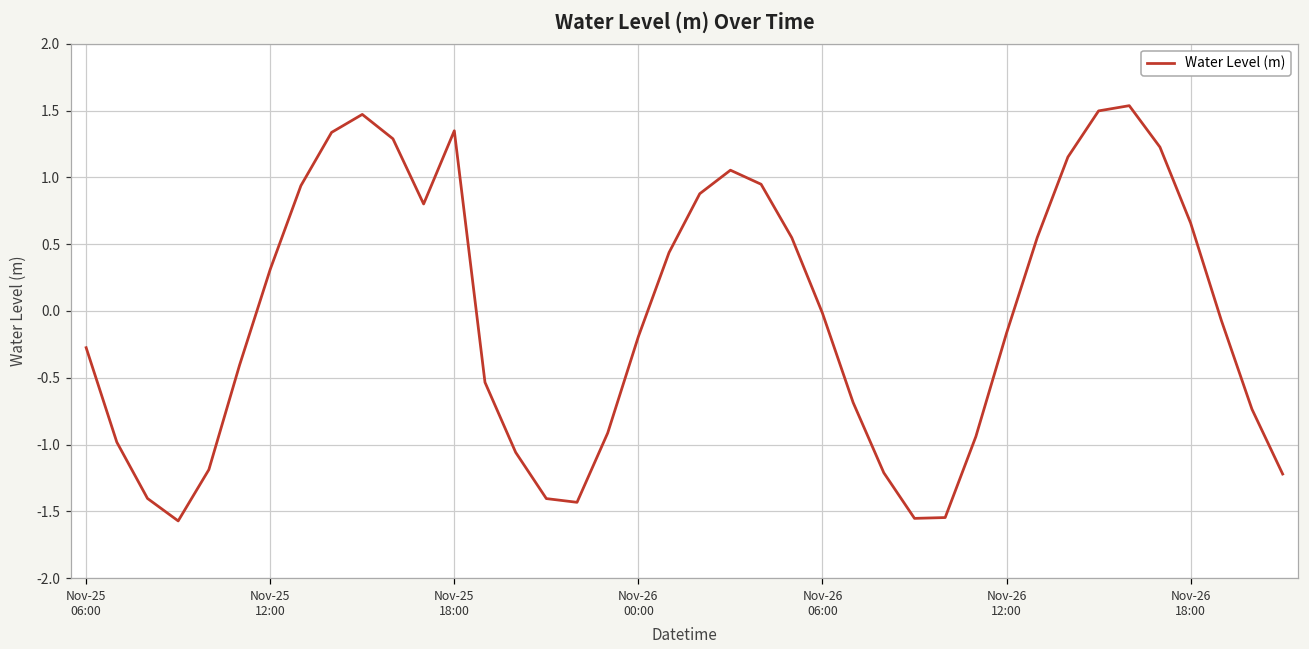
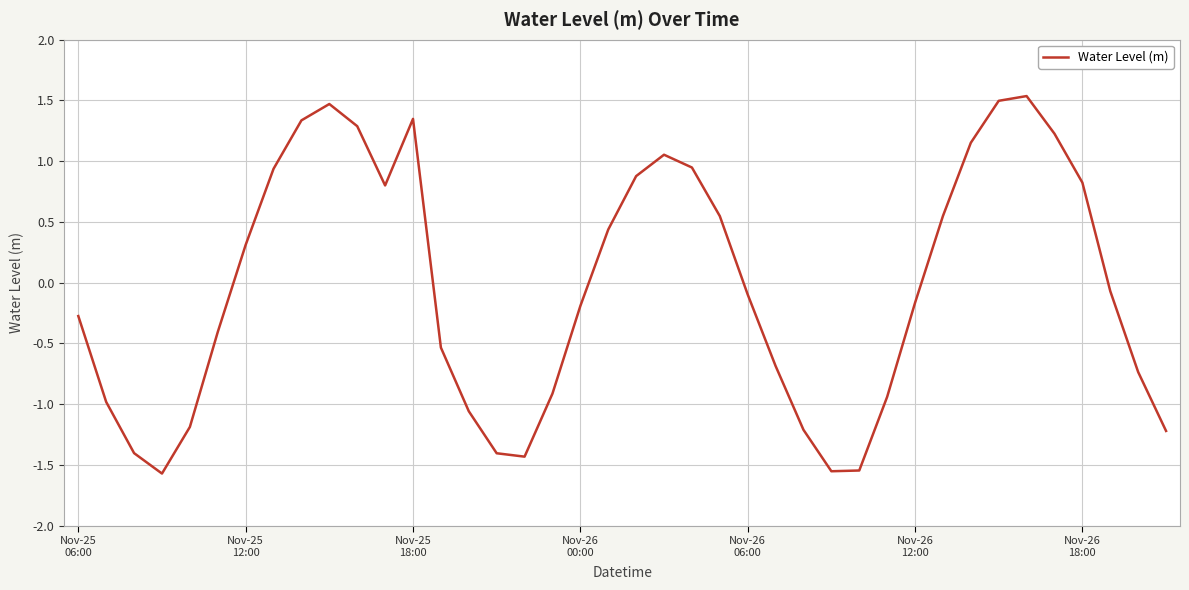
  {
    "Nov-25 06:00": -0.27,
    "Nov-25 12:00": 0.31,
    "Nov-25 18:00": 1.35,
    "Nov-26 00:00": -0.19,
-   "Nov-26 06:00": -0.02,
+   "Nov-26 06:00": -0.10,
    "Nov-26 12:00": -0.17,
-   "Nov-26 18:00": 0.66
+   "Nov-26 18:00": 0.82
  }
